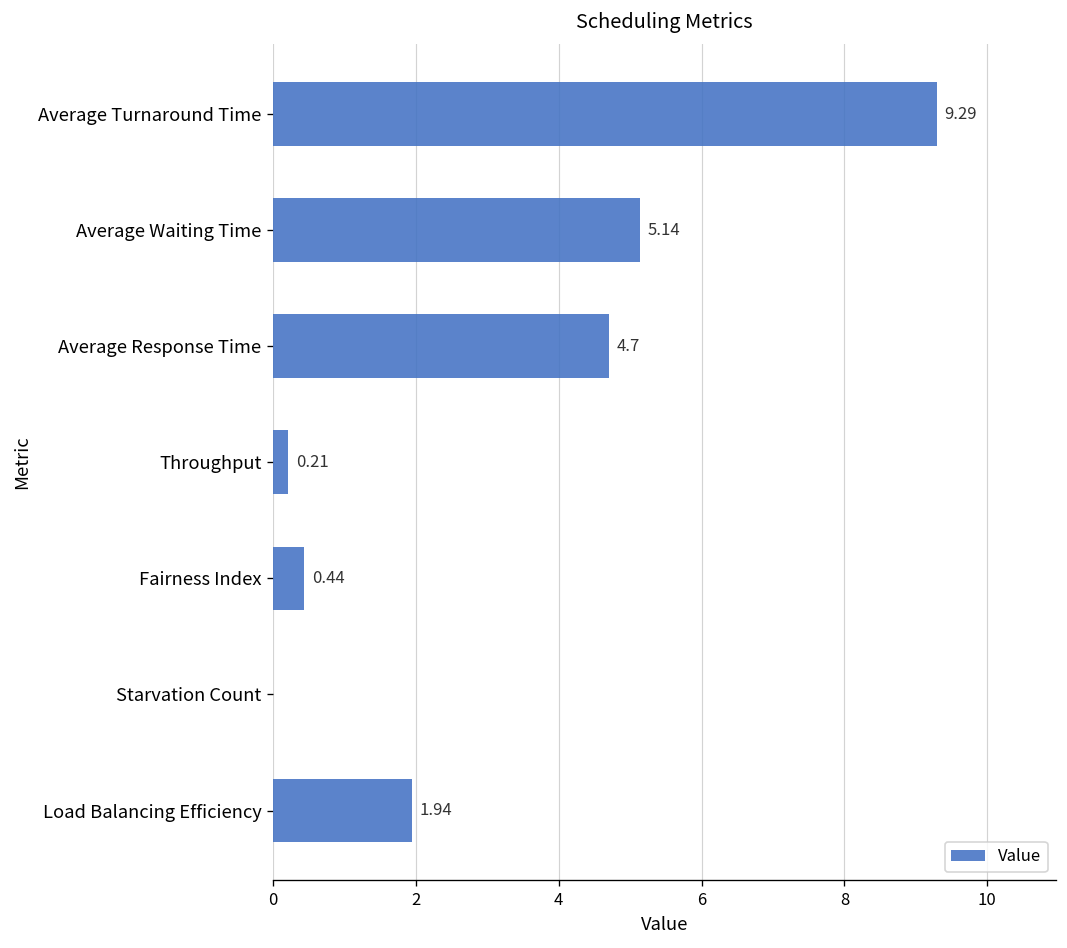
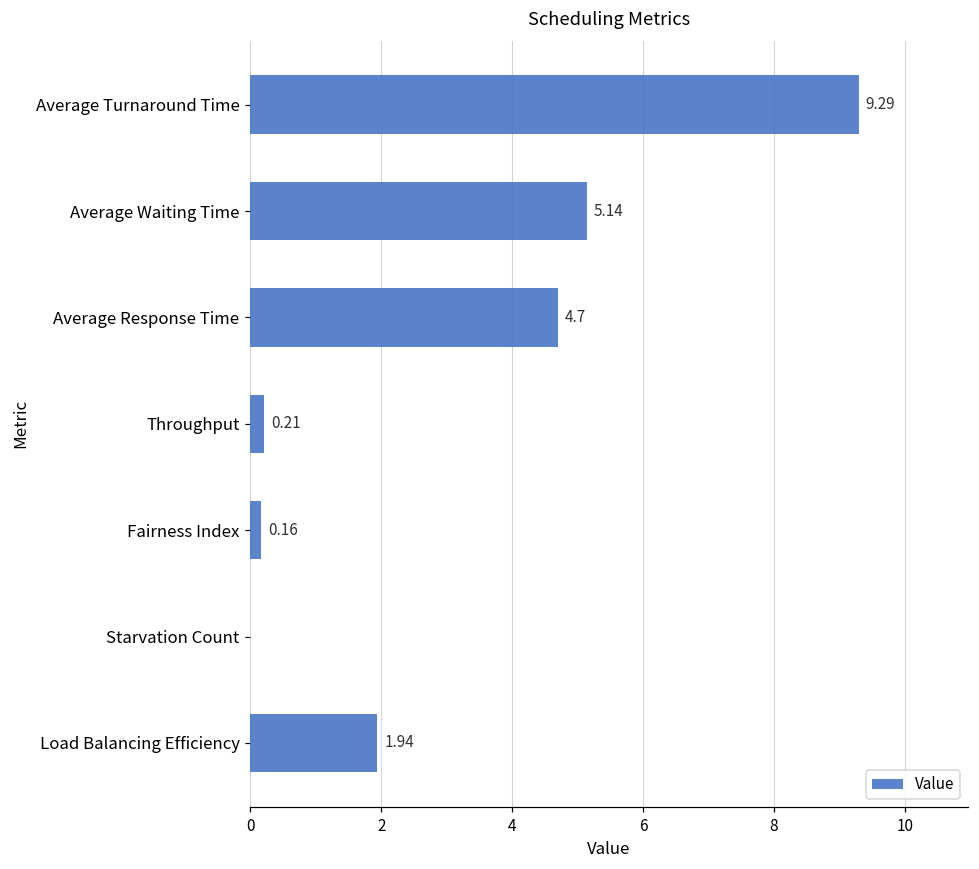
  {
    "Average Turnaround Time": 9.29,
    "Average Waiting Time": 5.14,
    "Average Response Time": 4.7,
    "Throughput": 0.21,
-   "Fairness Index": 0.44,
+   "Fairness Index": 0.16,
    "Load Balancing Efficiency": 1.94
  }
